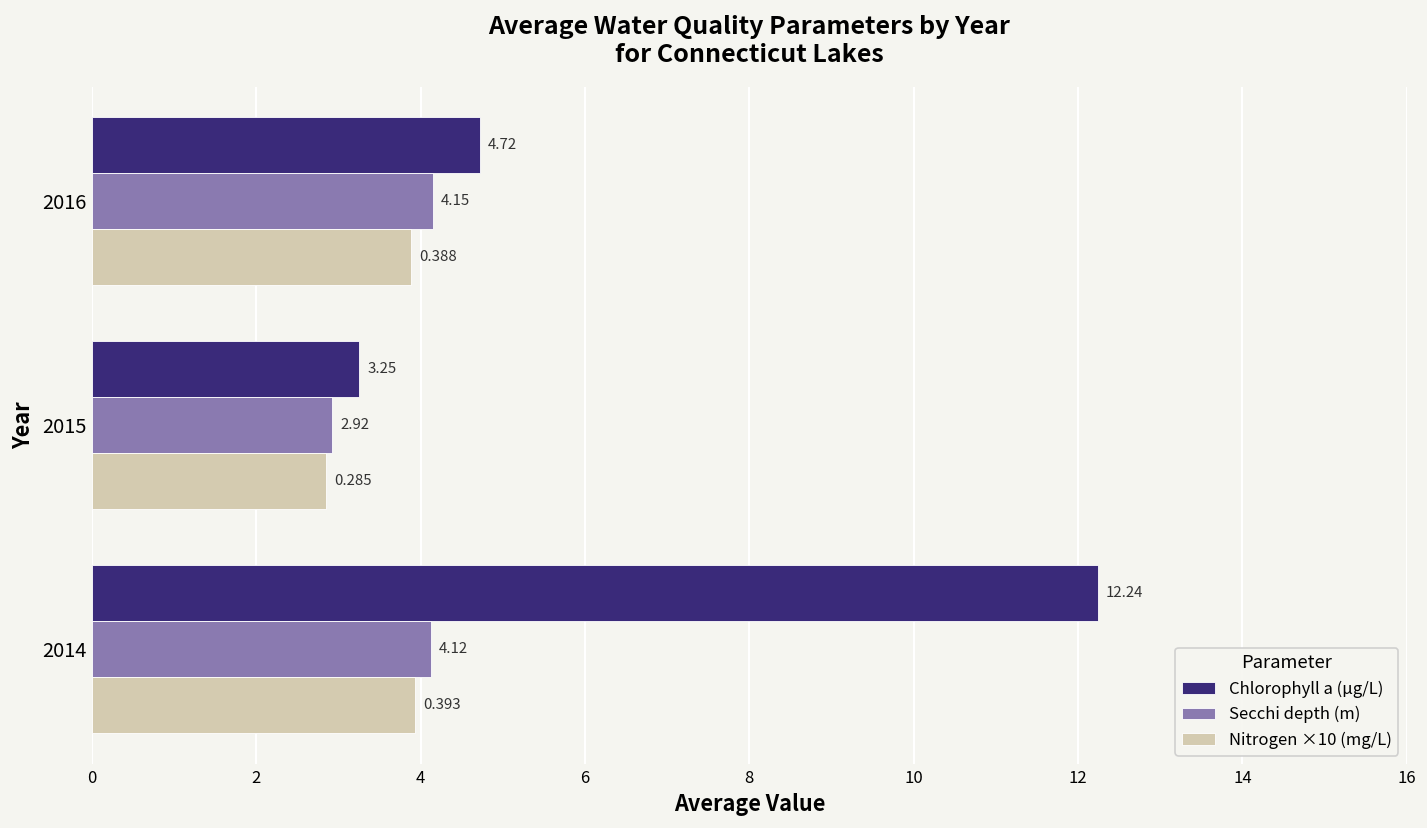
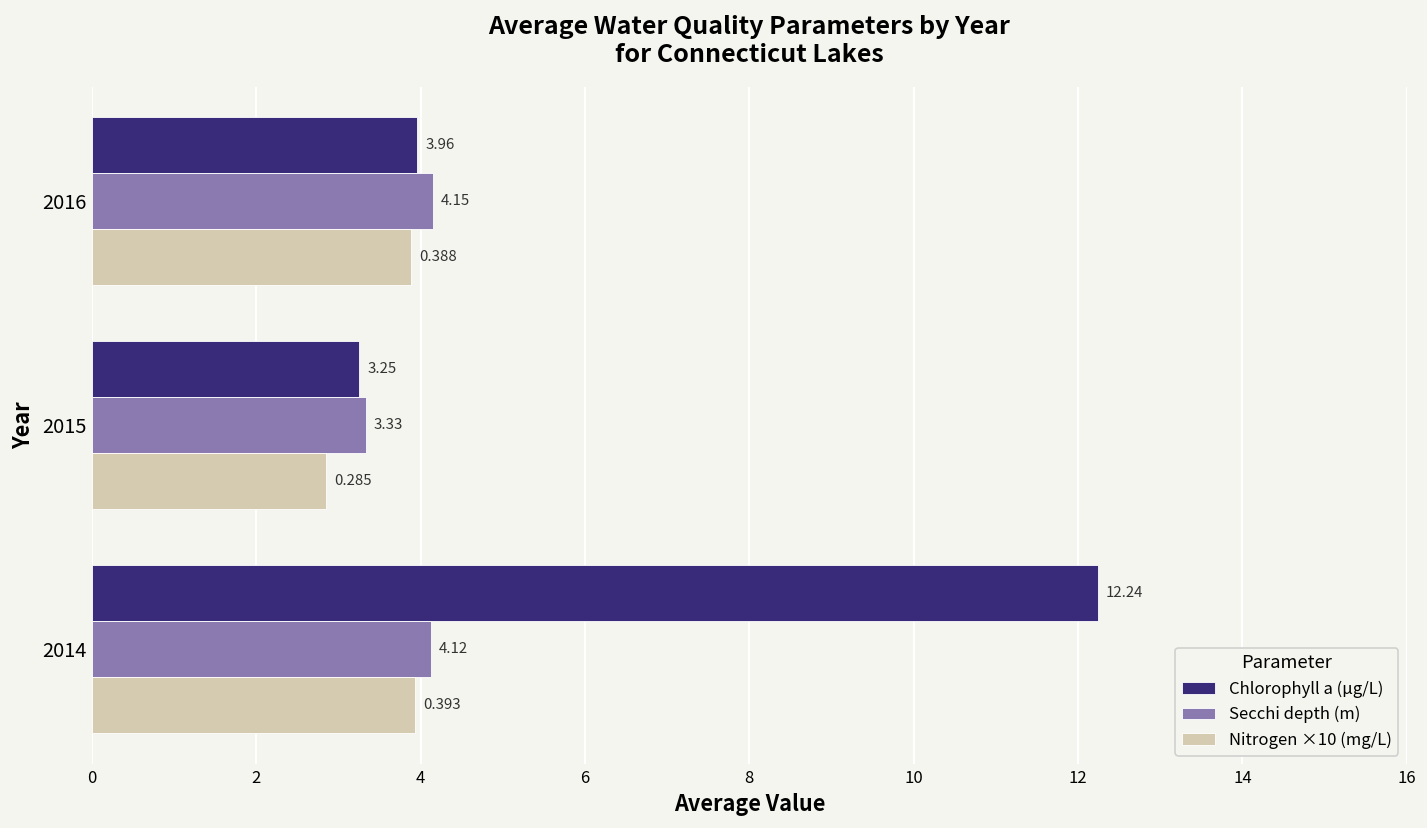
  {
    "Chlorophyll a (µg/L)": {
-     "2016": 4.72,
+     "2016": 3.96,
      "2015": 3.25,
      "2014": 12.24
    },
    "Secchi depth (m)": {
      "2016": 4.15,
-     "2015": 2.92,
+     "2015": 3.33,
      "2014": 4.12
    }
  }
